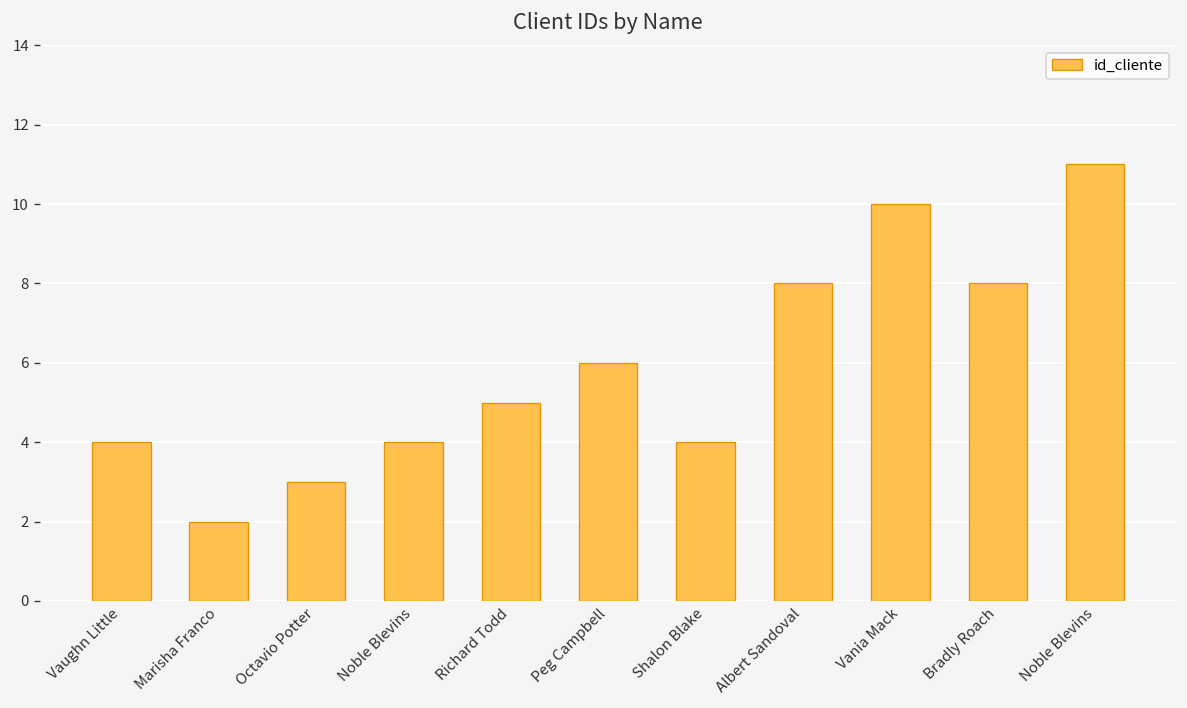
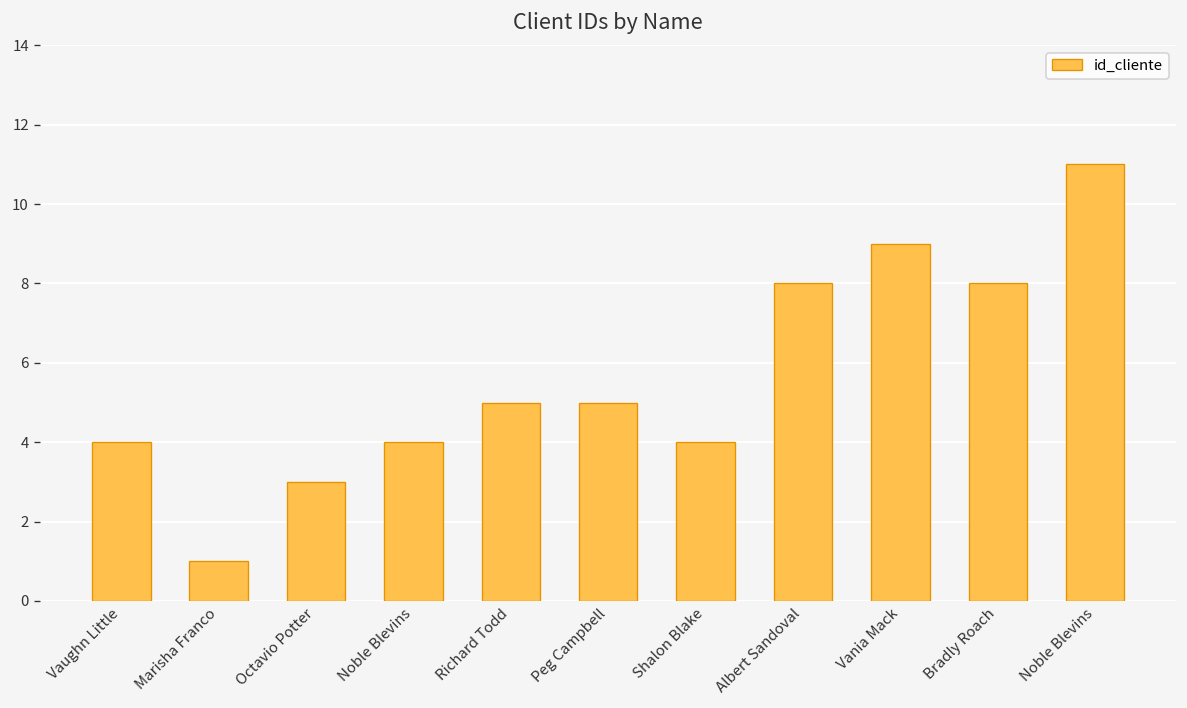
  {
    "Vaughn Little": 4,
-   "Marisha Franco": 2,
+   "Marisha Franco": 1,
    "Octavio Potter": 3,
    "Richard Todd": 5,
-   "Peg Campbell": 6,
+   "Peg Campbell": 5,
    "Shalon Blake": 4,
    "Albert Sandoval": 8,
-   "Vania Mack": 10,
+   "Vania Mack": 9,
    "Bradly Roach": 8
  }
